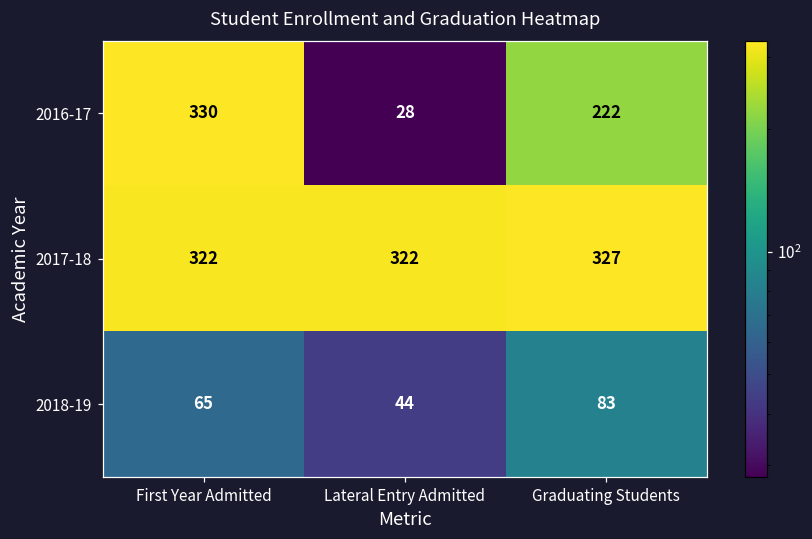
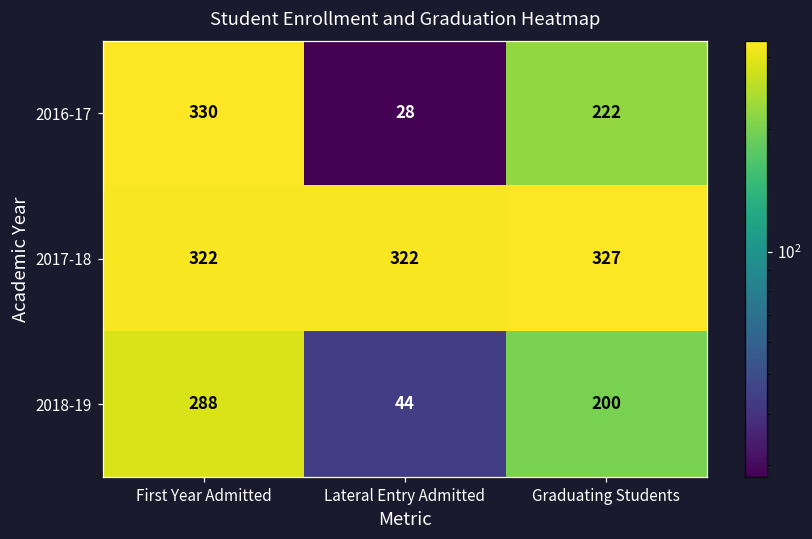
  {
    "2016-17": {
      "First Year Admitted": 330,
      "Lateral Entry Admitted": 28,
      "Graduating Students": 222
    },
    "2017-18": {
      "First Year Admitted": 322,
      "Lateral Entry Admitted": 322,
      "Graduating Students": 327
    },
    "2018-19": {
-     "First Year Admitted": 65,
+     "First Year Admitted": 288,
      "Lateral Entry Admitted": 44,
-     "Graduating Students": 83
+     "Graduating Students": 200
    }
  }
